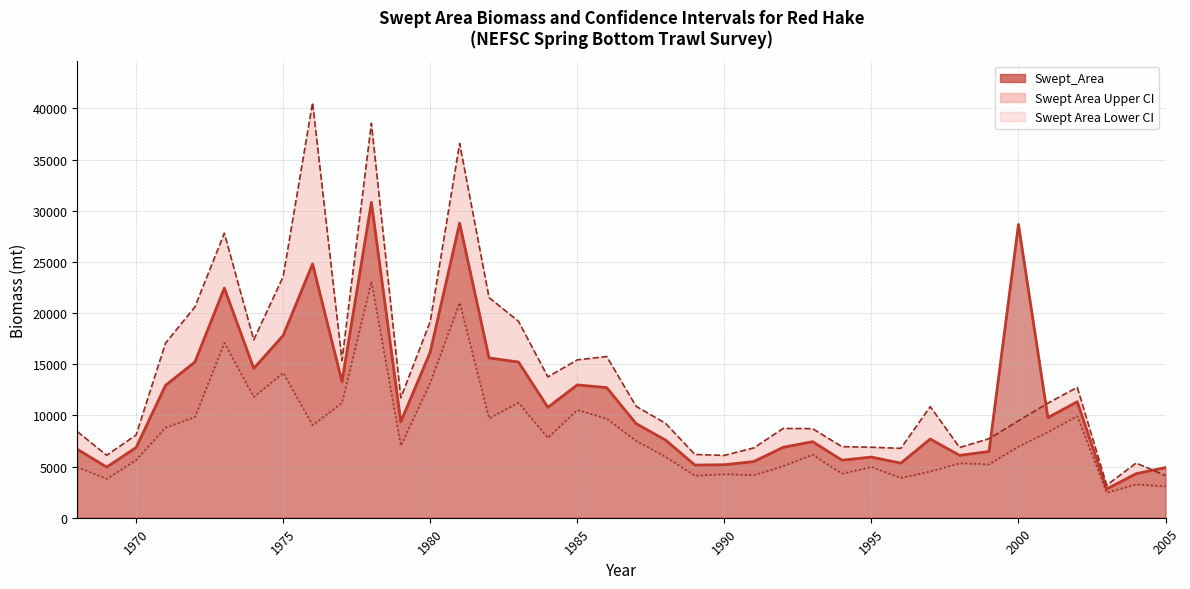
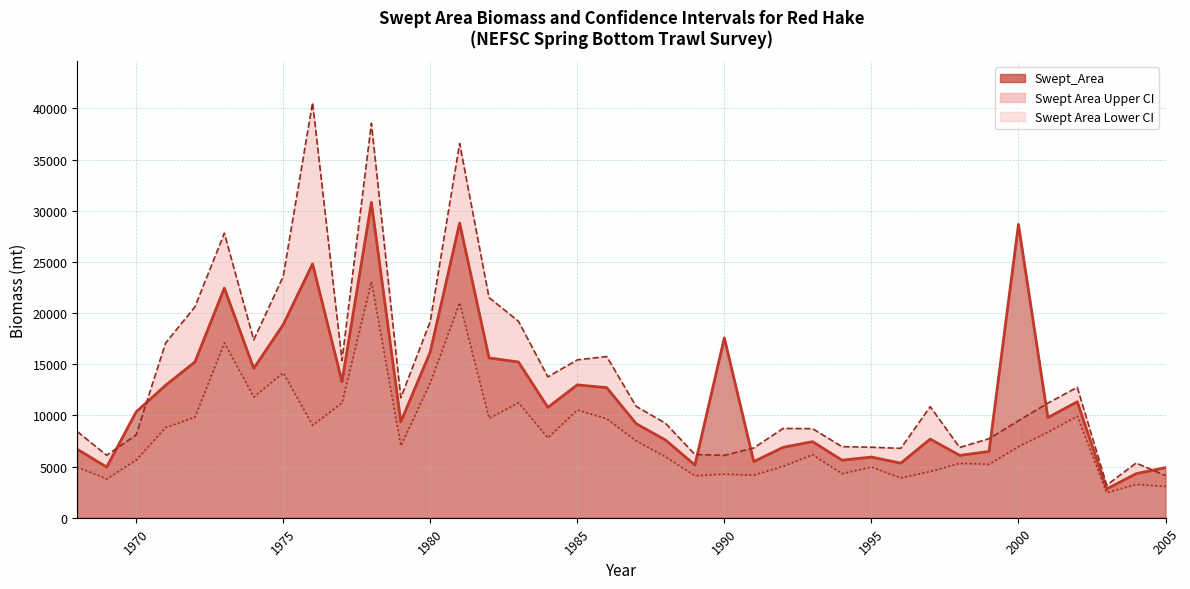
  {
    "Swept_Area": {
-     "1970": 6900,
-     "1975": 17800,
+     "1970": 10300,
+     "1975": 18900,
      "1980": 16200,
      "1985": 13000,
-     "1990": 5200,
+     "1990": 17600,
      "1995": 5900,
      "2000": 28700,
      "2005": 4900
    }
  }
